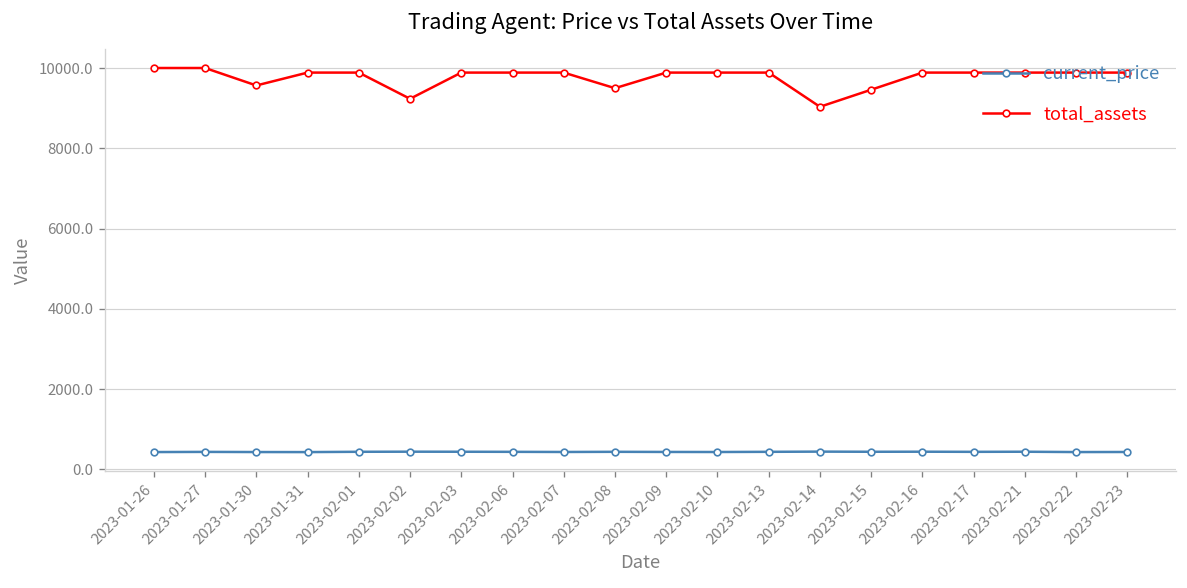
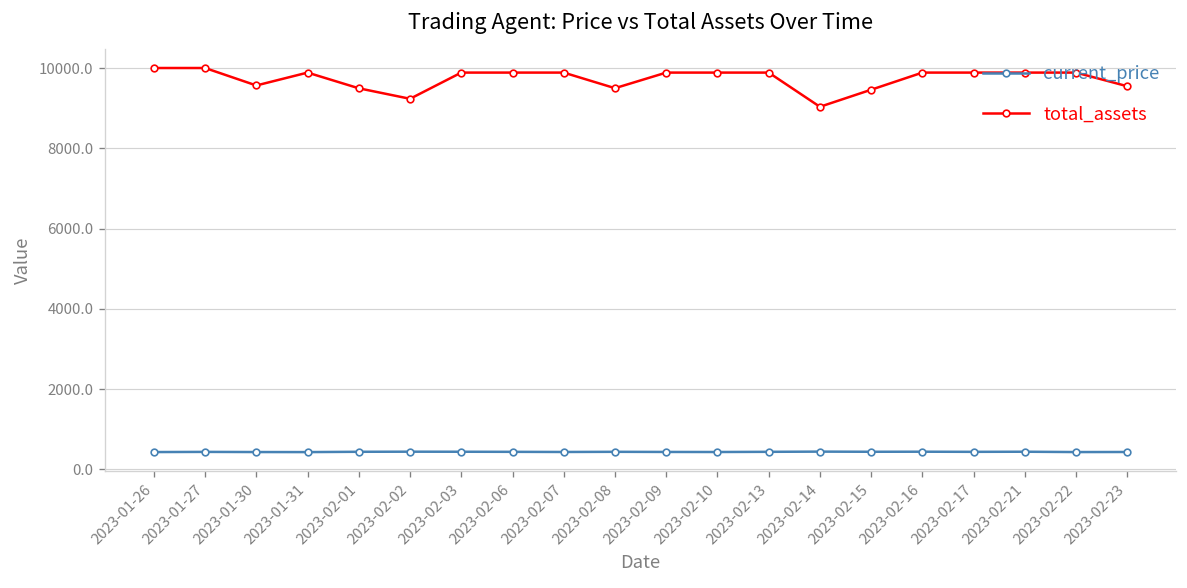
  {
    "current_price": {
      "2023-01-26": 400,
      "2023-01-27": 400,
      "2023-01-30": 400,
      "2023-01-31": 400,
      "2023-02-01": 400,
      "2023-02-02": 400,
      "2023-02-03": 400,
      "2023-02-06": 400,
      "2023-02-07": 400,
      "2023-02-08": 400,
      "2023-02-09": 400,
      "2023-02-10": 400,
      "2023-02-13": 400,
      "2023-02-14": 400,
      "2023-02-15": 400,
      "2023-02-16": 400,
      "2023-02-17": 400,
      "2023-02-21": 400,
      "2023-02-22": 400,
      "2023-02-23": 400
    },
    "total_assets": {
      "2023-01-26": 10000,
      "2023-01-27": 10000,
      "2023-01-30": 9600,
      "2023-01-31": 9900,
-     "2023-02-01": 9900,
+     "2023-02-01": 9500,
      "2023-02-02": 9200,
      "2023-02-03": 9900,
      "2023-02-06": 9900,
      "2023-02-07": 9900,
      "2023-02-08": 9500,
      "2023-02-09": 9900,
      "2023-02-10": 9900,
      "2023-02-13": 9900,
      "2023-02-14": 9000,
      "2023-02-15": 9500,
      "2023-02-16": 9900,
      "2023-02-17": 9900,
      "2023-02-21": 9900,
      "2023-02-22": 9900,
-     "2023-02-23": 9900
+     "2023-02-23": 9500
    }
  }
